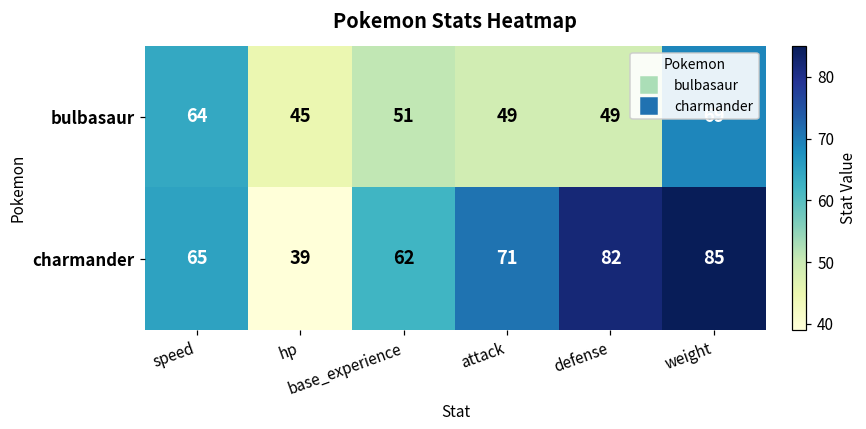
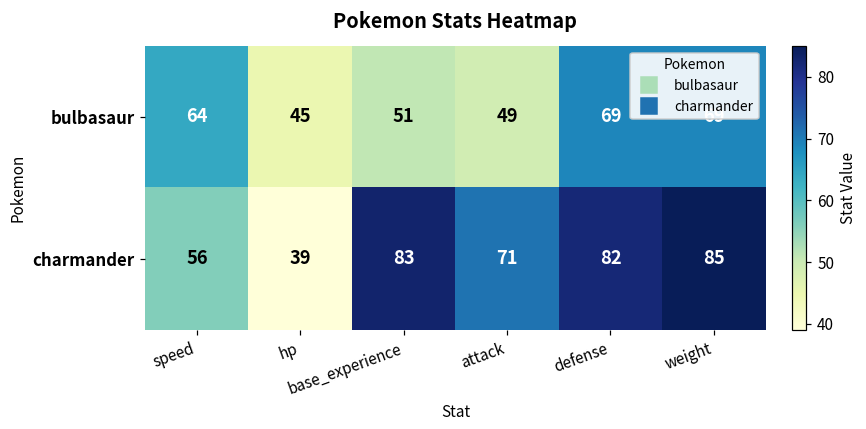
  {
    "bulbasaur": {
      "speed": 64,
      "hp": 45,
      "base_experience": 51,
      "attack": 49,
-     "defense": 49
+     "defense": 69
    },
    "charmander": {
-     "speed": 65,
+     "speed": 56,
      "hp": 39,
-     "base_experience": 62,
+     "base_experience": 83,
      "attack": 71,
      "defense": 82,
      "weight": 85
    }
  }
